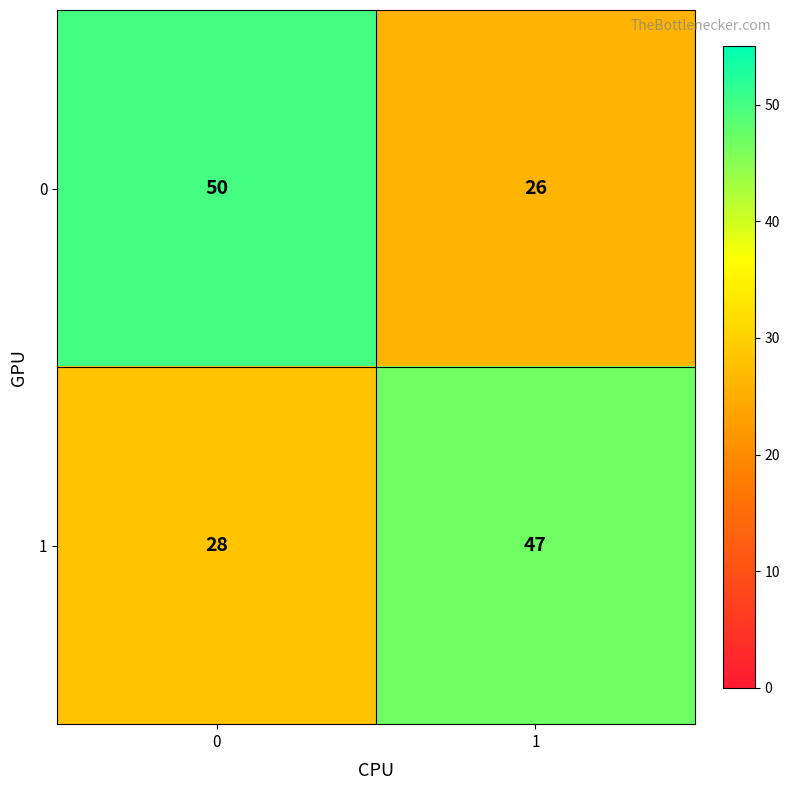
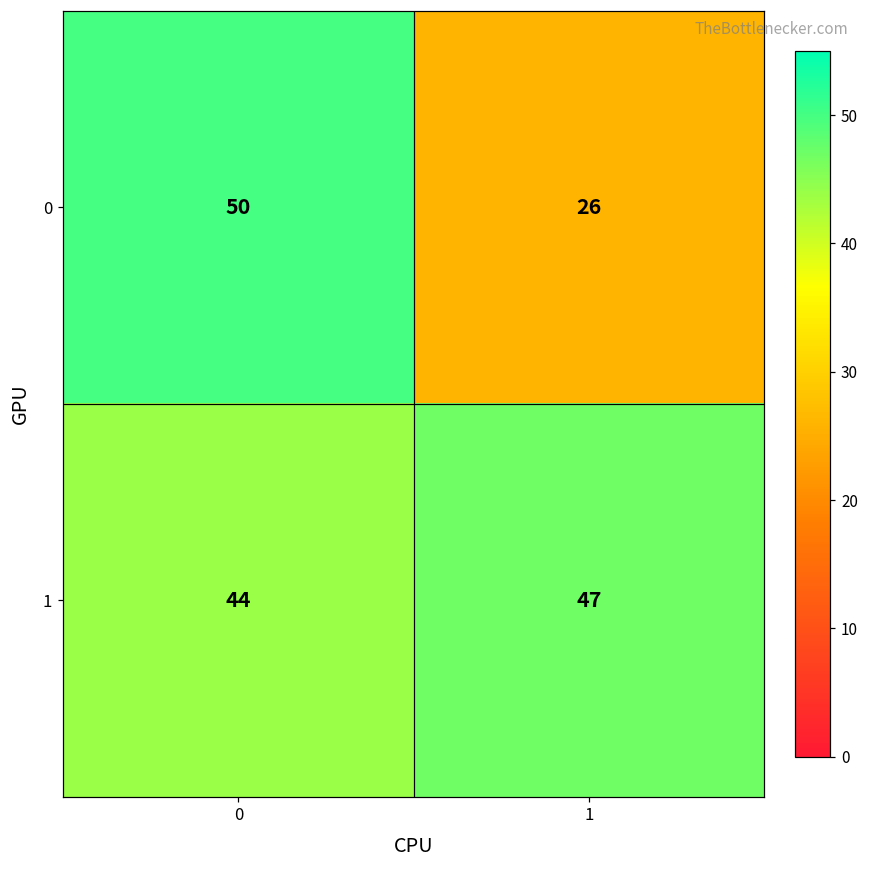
  {
    "0": {
      "0": 50,
      "1": 26
    },
    "1": {
-     "0": 28,
+     "0": 44,
      "1": 47
    }
  }
